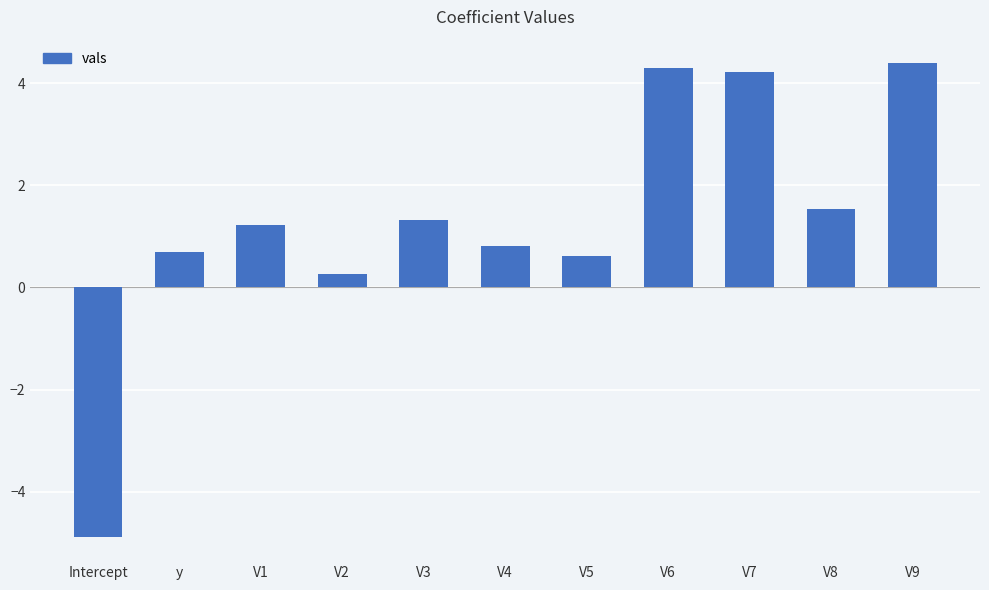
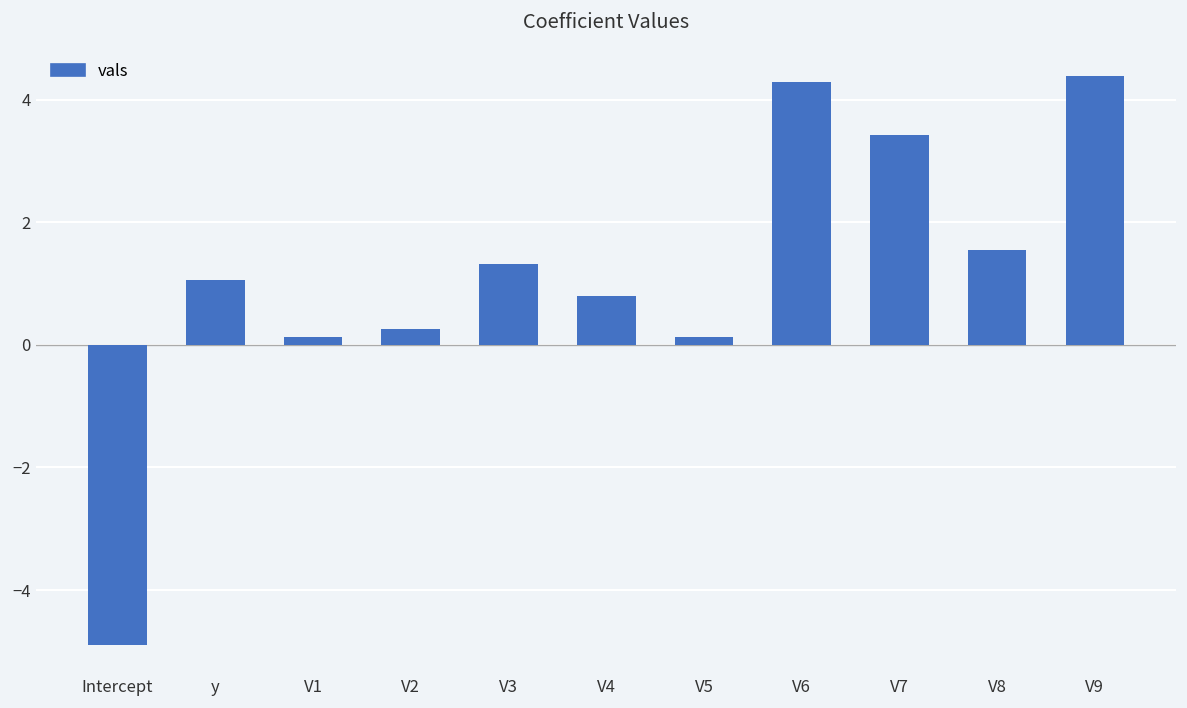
  {
    "Intercept": -4.9,
-   "y": 0.7,
-   "V1": 1.2,
+   "y": 1.1,
+   "V1": 0.1,
    "V2": 0.3,
    "V3": 1.3,
    "V4": 0.8,
-   "V5": 0.6,
+   "V5": 0.1,
    "V6": 4.3,
-   "V7": 4.2,
+   "V7": 3.4,
    "V8": 1.5,
    "V9": 4.4
  }
